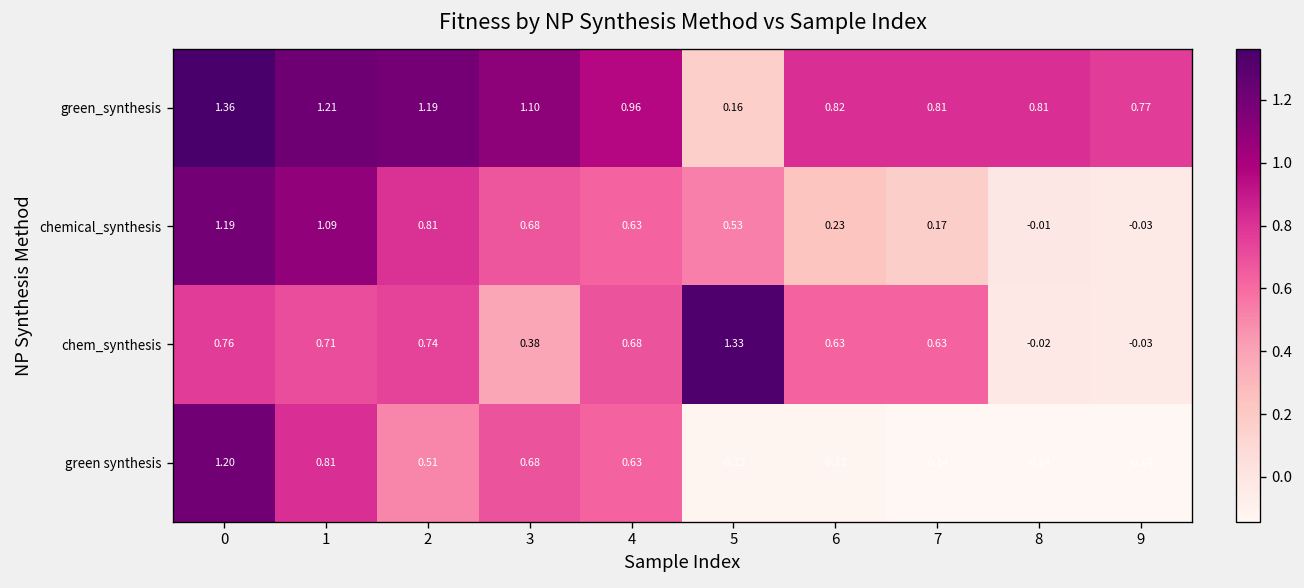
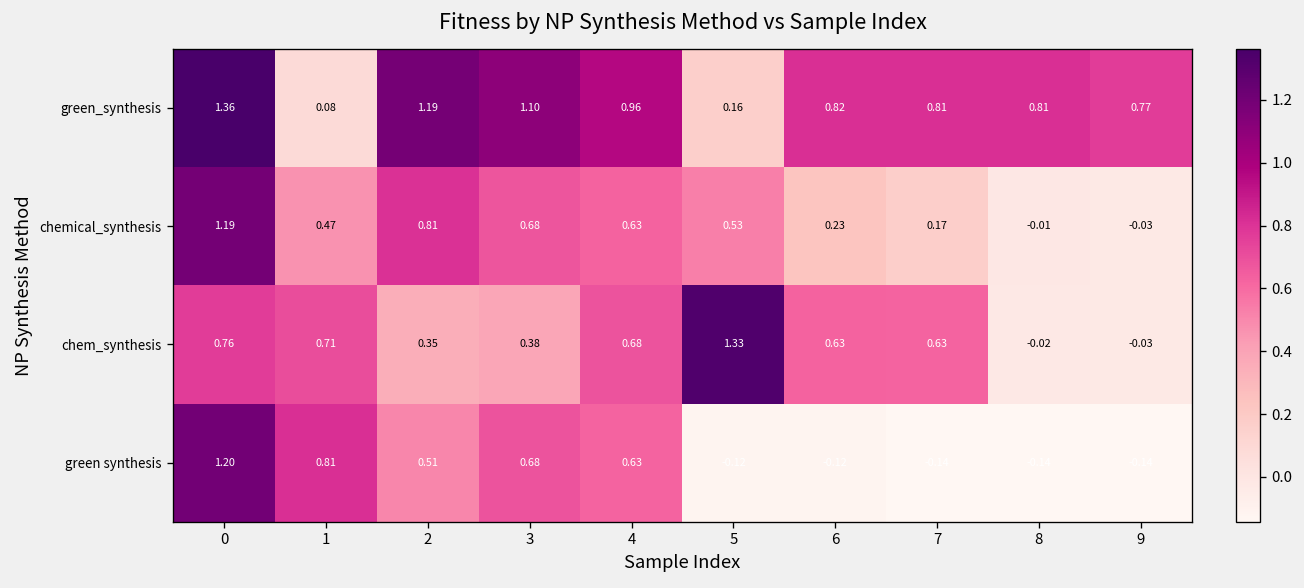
  {
    "green_synthesis": {
      "0": 1.36,
-     "1": 1.21,
+     "1": 0.08,
      "2": 1.19,
      "3": 1.10,
      "4": 0.96,
      "5": 0.16,
      "6": 0.82,
      "7": 0.81,
      "8": 0.81,
      "9": 0.77
    },
    "chemical_synthesis": {
      "0": 1.19,
-     "1": 1.09,
+     "1": 0.47,
      "2": 0.81,
      "3": 0.68,
      "4": 0.63,
      "5": 0.53,
      "6": 0.23,
      "7": 0.17,
      "8": -0.01,
      "9": -0.03
    },
    "chem_synthesis": {
      "0": 0.76,
      "1": 0.71,
-     "2": 0.74,
+     "2": 0.35,
      "3": 0.38,
      "4": 0.68,
      "5": 1.33,
      "6": 0.63,
      "7": 0.63,
      "8": -0.02,
      "9": -0.03
    },
    "green synthesis": {
      "0": 1.20,
      "1": 0.81,
      "2": 0.51,
      "3": 0.68,
      "4": 0.63
    }
  }
